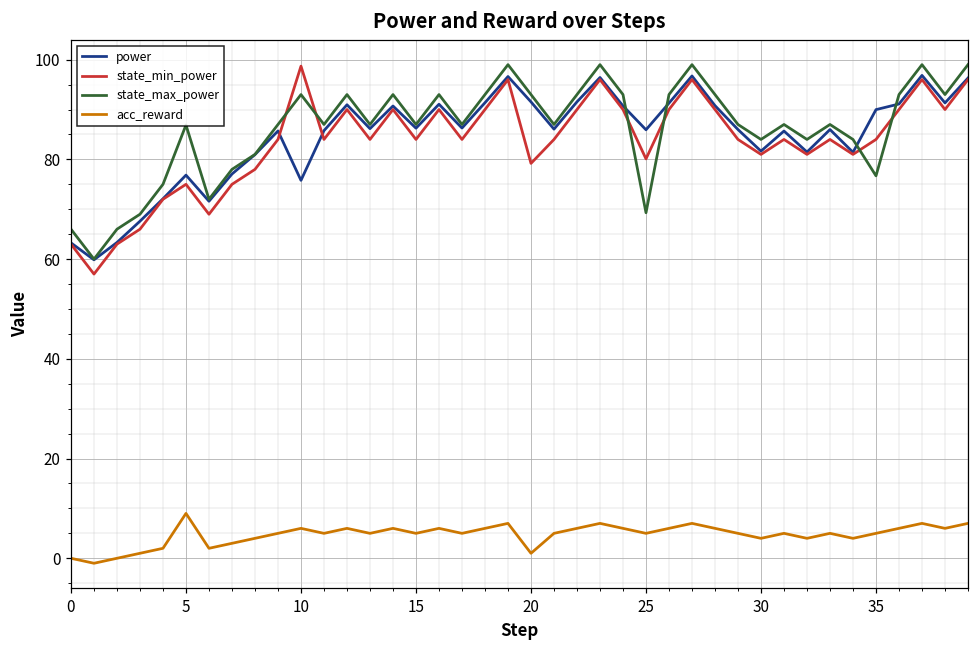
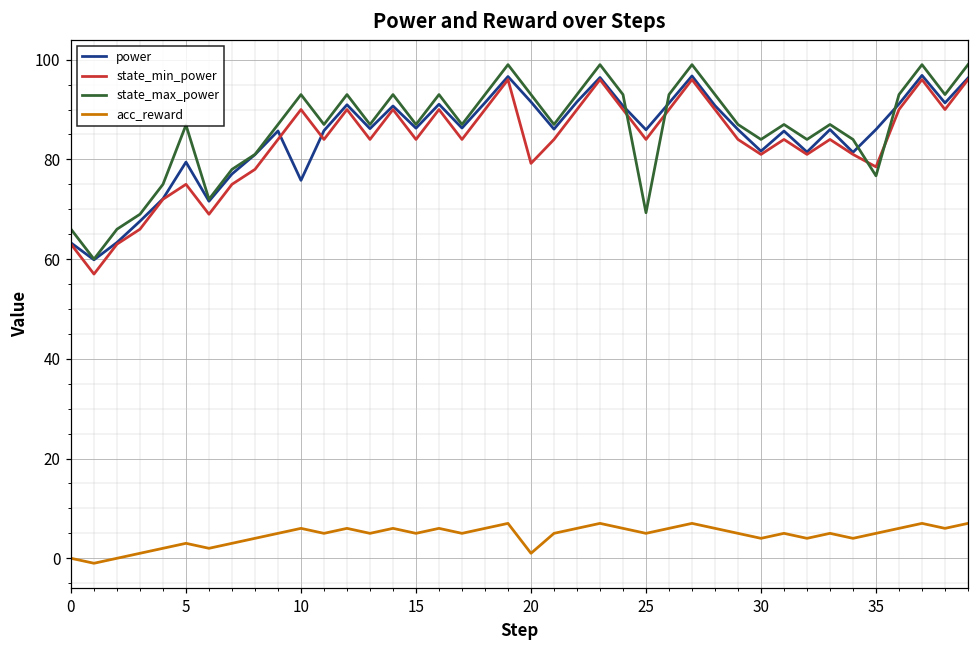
  {
    "power": {
-     "5": 77,
+     "5": 79,
      "10": 76,
      "15": 86,
      "20": 92,
      "25": 86,
      "30": 82,
-     "35": 90
+     "35": 86
    },
    "state_min_power": {
      "5": 75,
-     "10": 99,
+     "10": 90,
      "15": 84,
      "20": 79,
-     "25": 80,
+     "25": 84,
      "30": 81,
-     "35": 84
+     "35": 79
    },
    "state_max_power": {
      "0": 66,
      "5": 87,
      "10": 93,
      "15": 87,
      "20": 93,
      "25": 69,
      "30": 84,
      "35": 77
    },
    "acc_reward": {
      "0": 0,
-     "5": 9,
+     "5": 3,
      "10": 6,
      "15": 5,
      "20": 1,
      "25": 5,
      "30": 4,
      "35": 5
    }
  }
